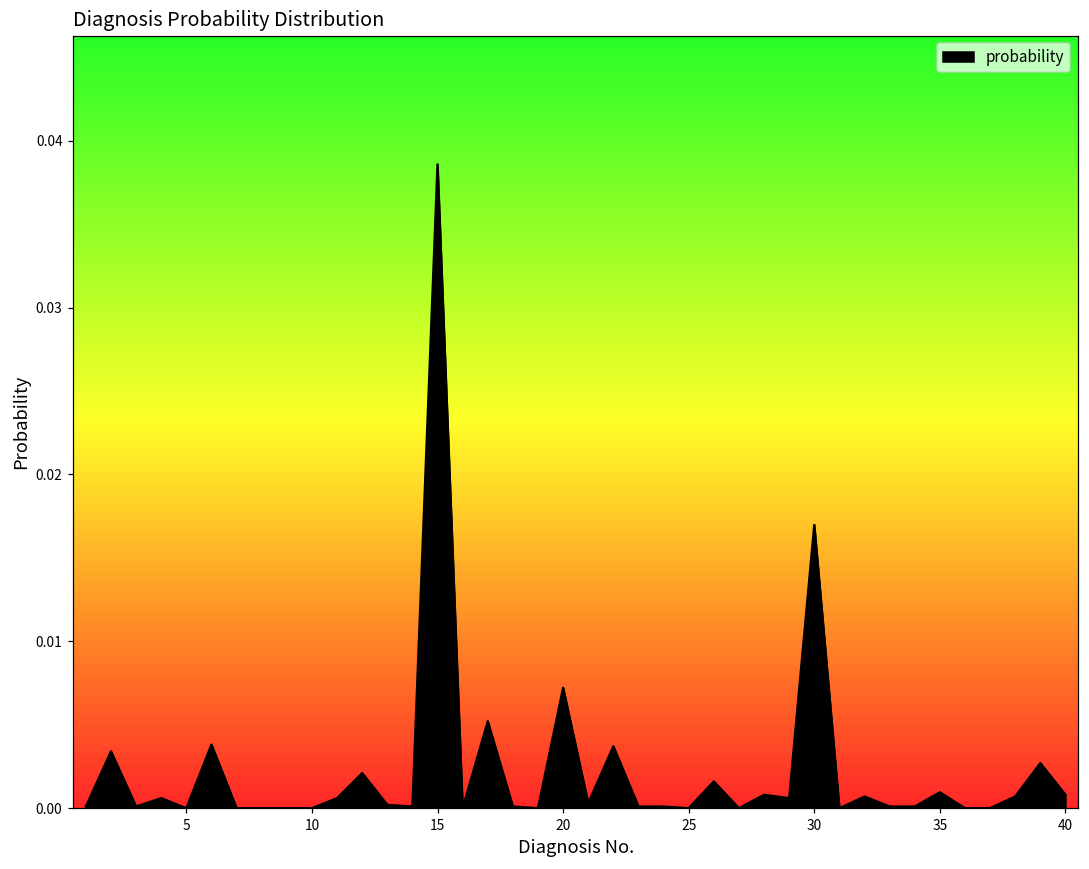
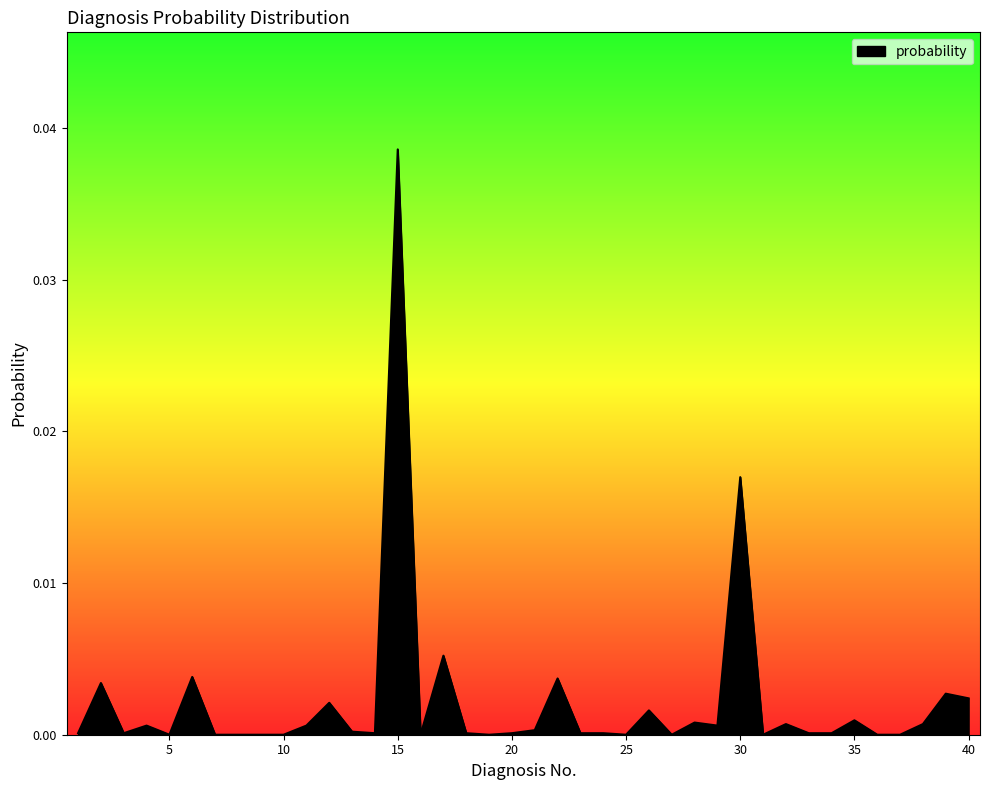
  {
    "5": 0.0000,
    "10": 0.0000,
    "15": 0.0386,
-   "20": 0.0072,
+   "20": 0.0001,
    "25": 0.0000,
    "30": 0.0170,
    "35": 0.0010,
-   "40": 0.0008
+   "40": 0.0024
  }
